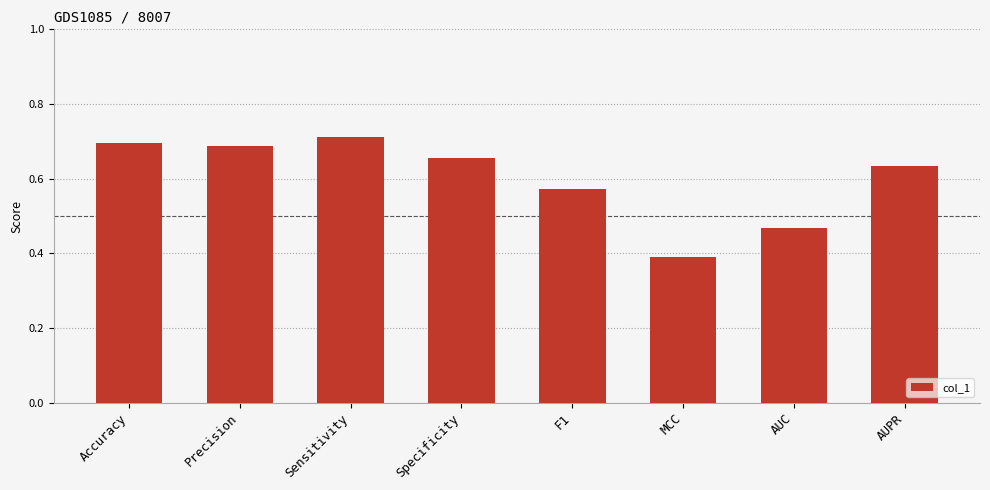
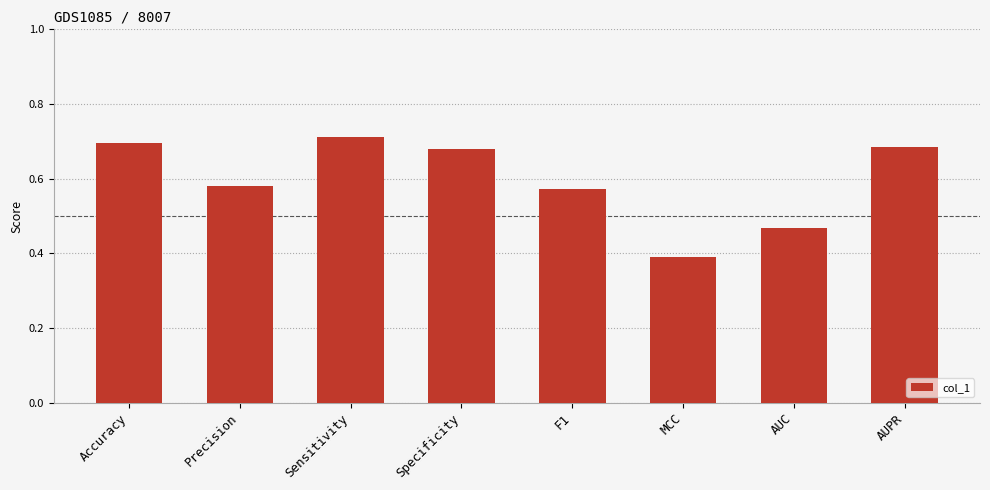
  {
    "Accuracy": 0.69,
-   "Precision": 0.69,
+   "Precision": 0.58,
    "Sensitivity": 0.71,
-   "Specificity": 0.66,
+   "Specificity": 0.68,
    "F1": 0.57,
    "MCC": 0.39,
    "AUC": 0.47,
-   "AUPR": 0.63
+   "AUPR": 0.68
  }
